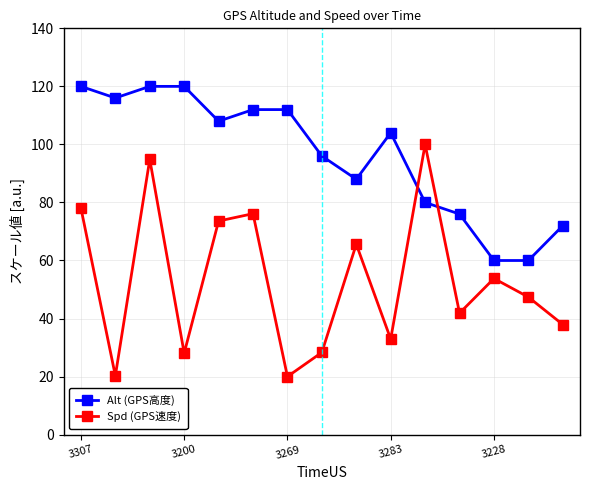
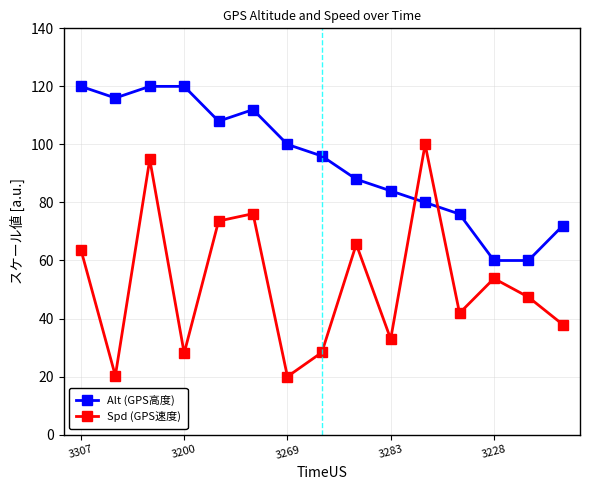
  {
    "Alt (GPS高度)": {
      "3307": 120,
      "3200": 120,
-     "3269": 112,
-     "3283": 104,
+     "3269": 100,
+     "3283": 84,
      "3228": 60
    },
    "Spd (GPS速度)": {
-     "3307": 78,
+     "3307": 64,
      "3200": 28,
      "3269": 20,
      "3283": 33,
      "3228": 54
    }
  }
